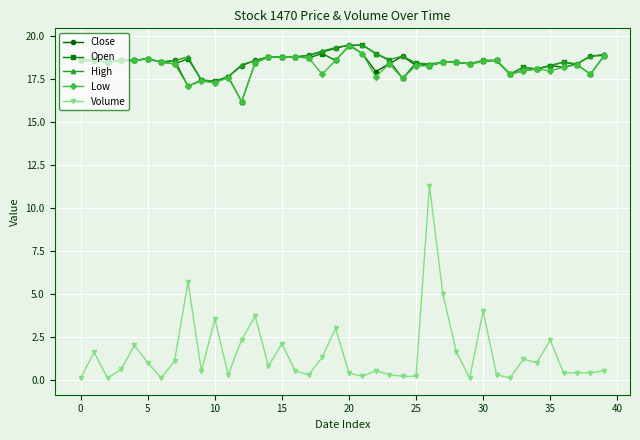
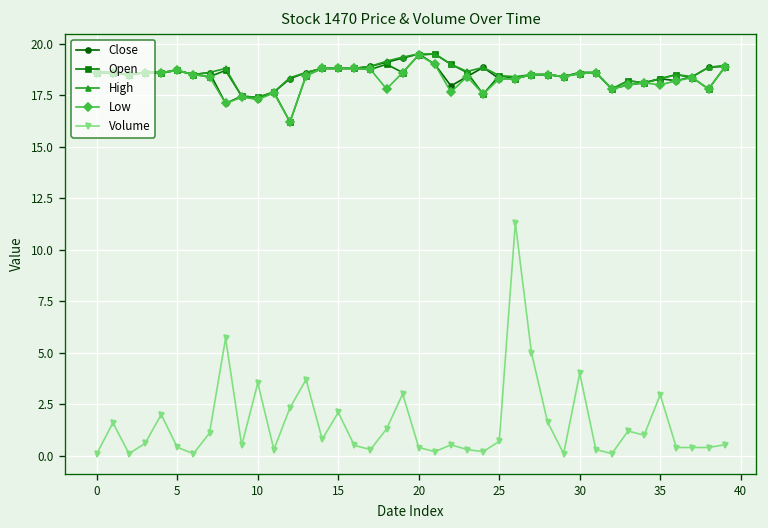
  {
    "Volume": {
      "0": 0.1,
-     "5": 1.0,
+     "5": 0.4,
      "10": 3.5,
      "15": 2.1,
      "20": 0.4,
-     "25": 0.2,
+     "25": 0.7,
      "30": 4.0,
-     "35": 2.3
+     "35": 3.0
    }
  }
